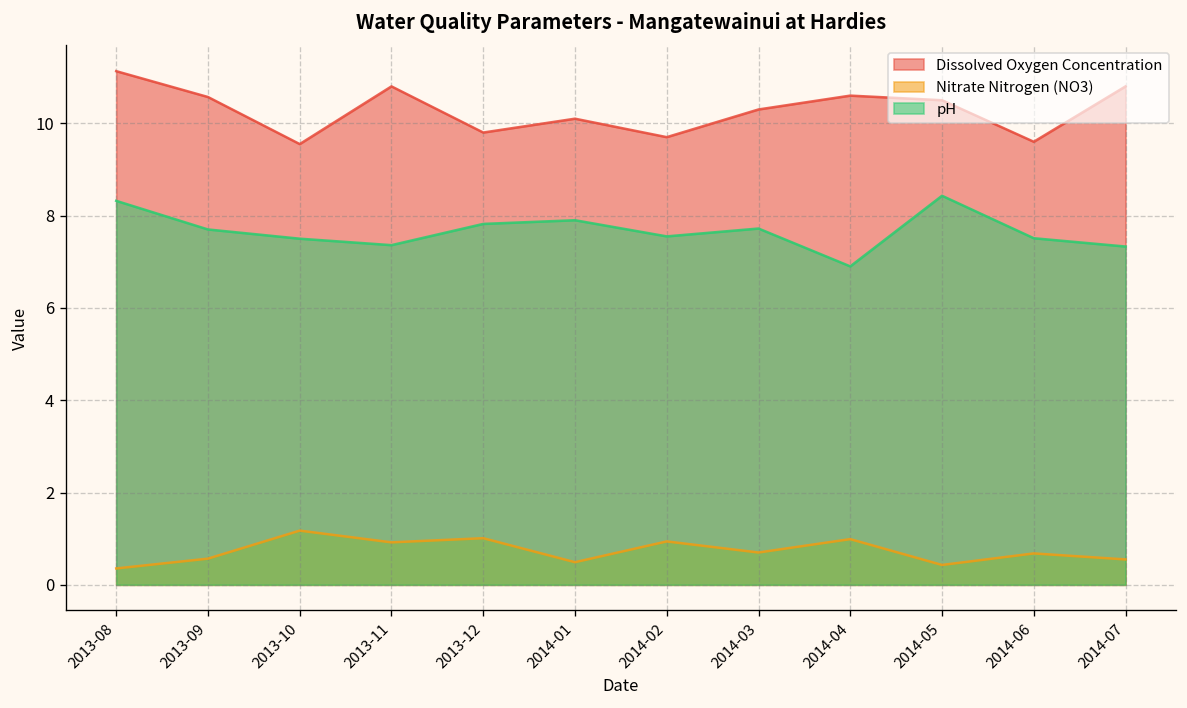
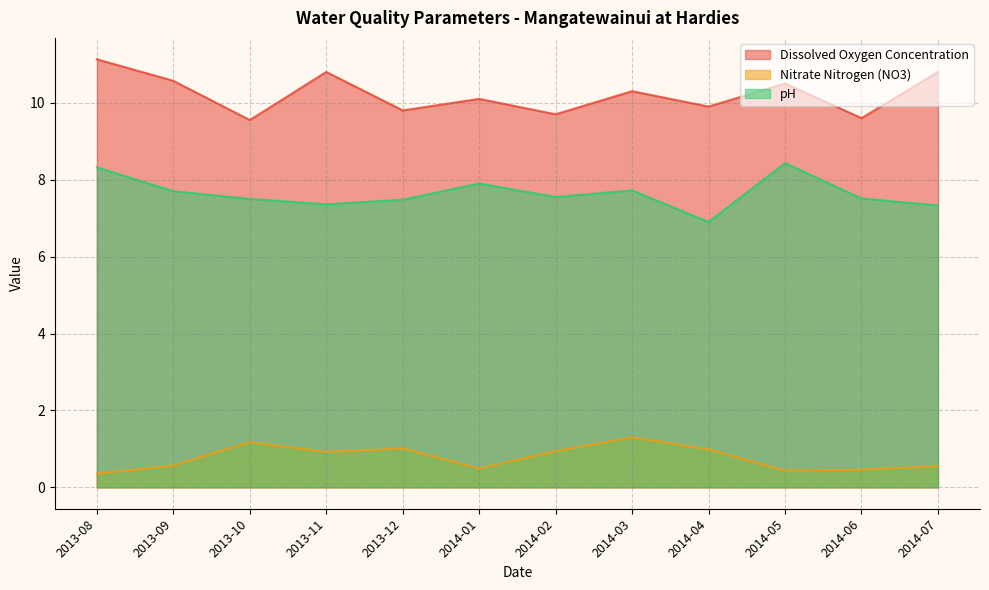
  {
    "Dissolved Oxygen Concentration": {
      "2013-08": 11.1,
      "2013-09": 10.6,
      "2013-10": 9.6,
      "2013-11": 10.8,
      "2013-12": 9.8,
      "2014-01": 10.1,
      "2014-02": 9.7,
      "2014-03": 10.3,
-     "2014-04": 10.6,
+     "2014-04": 9.9,
      "2014-06": 9.6
    },
    "Nitrate Nitrogen (NO3)": {
      "2013-08": 0.4,
      "2013-09": 0.6,
      "2013-10": 1.2,
      "2013-11": 0.9,
      "2013-12": 1.0,
      "2014-01": 0.5,
      "2014-02": 0.9,
-     "2014-03": 0.7,
+     "2014-03": 1.3,
      "2014-04": 1.0,
      "2014-05": 0.4,
-     "2014-06": 0.7,
+     "2014-06": 0.5,
      "2014-07": 0.6
    },
    "pH": {
      "2013-08": 8.3,
      "2013-09": 7.7,
      "2013-10": 7.5,
      "2013-11": 7.4,
-     "2013-12": 7.8,
+     "2013-12": 7.5,
      "2014-01": 7.9,
      "2014-02": 7.6,
      "2014-03": 7.7,
      "2014-04": 6.9,
      "2014-05": 8.4,
      "2014-06": 7.5,
      "2014-07": 7.3
    }
  }
